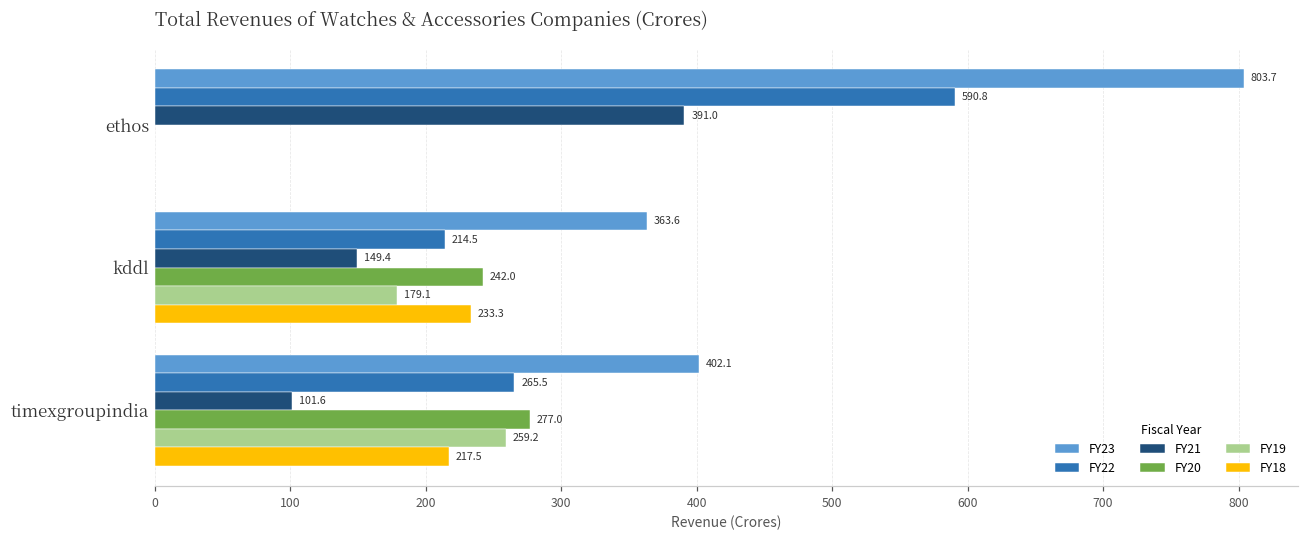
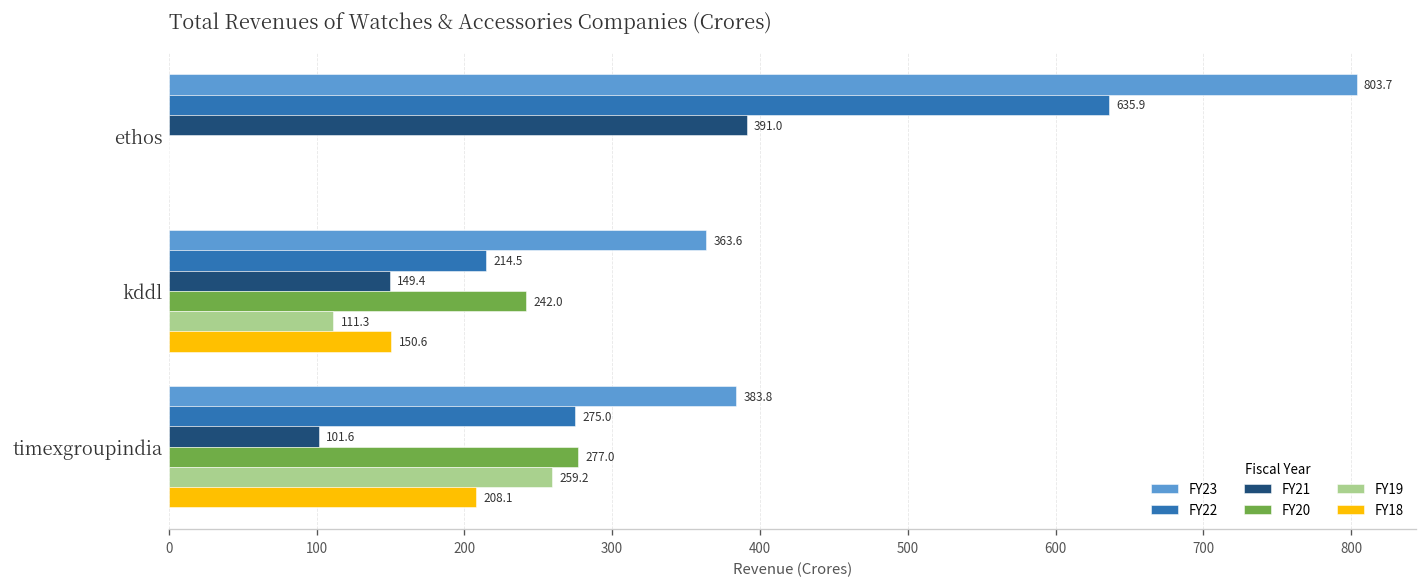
  {
    "FY23": {
      "ethos": 803.7,
      "kddl": 363.6,
-     "timexgroupindia": 402.1
+     "timexgroupindia": 383.8
    },
    "FY22": {
-     "ethos": 590.8,
+     "ethos": 635.9,
      "kddl": 214.5,
-     "timexgroupindia": 265.5
+     "timexgroupindia": 275.0
    },
    "FY21": {
      "ethos": 391.0,
      "kddl": 149.4,
      "timexgroupindia": 101.6
    },
    "FY20": {
      "kddl": 242.0,
      "timexgroupindia": 277.0
    },
    "FY19": {
-     "kddl": 179.1,
+     "kddl": 111.3,
      "timexgroupindia": 259.2
    },
    "FY18": {
-     "kddl": 233.3,
-     "timexgroupindia": 217.5
+     "kddl": 150.6,
+     "timexgroupindia": 208.1
    }
  }
